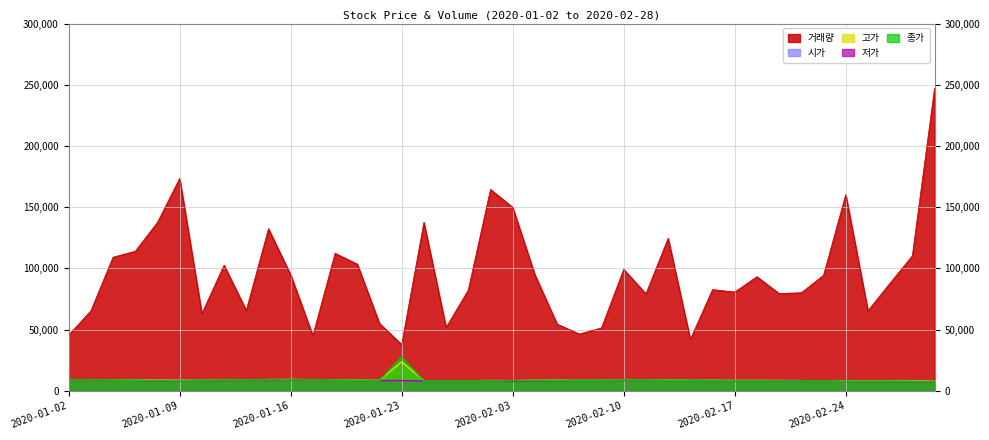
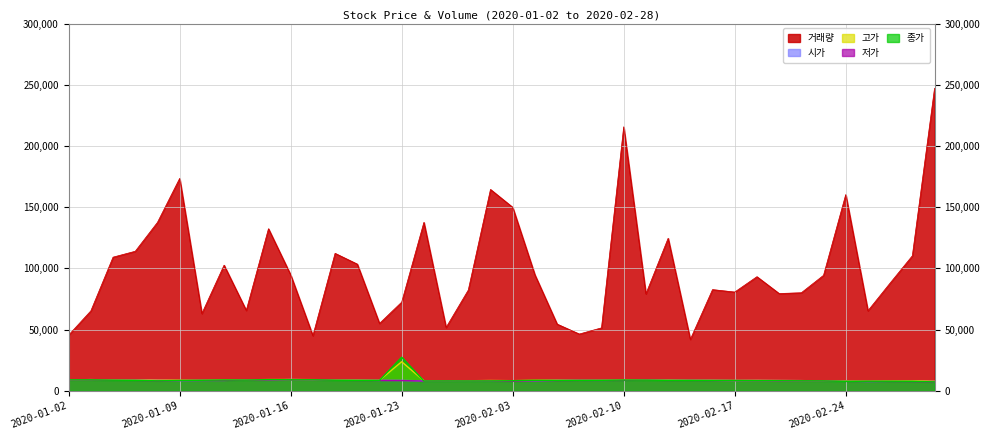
  {
    "거래량": {
      "2020-01-02": "45,000",
      "2020-01-09": "173,000",
      "2020-01-16": "95,000",
-     "2020-01-23": "38,000",
+     "2020-01-23": "72,000",
      "2020-02-03": "150,000",
-     "2020-02-10": "99,000",
+     "2020-02-10": "216,000",
      "2020-02-17": "81,000",
      "2020-02-24": "160,000"
    },
    "고가": {
      "2020-01-23": "24,000"
    },
    "종가": {
      "2020-01-23": "27,000"
    }
  }
